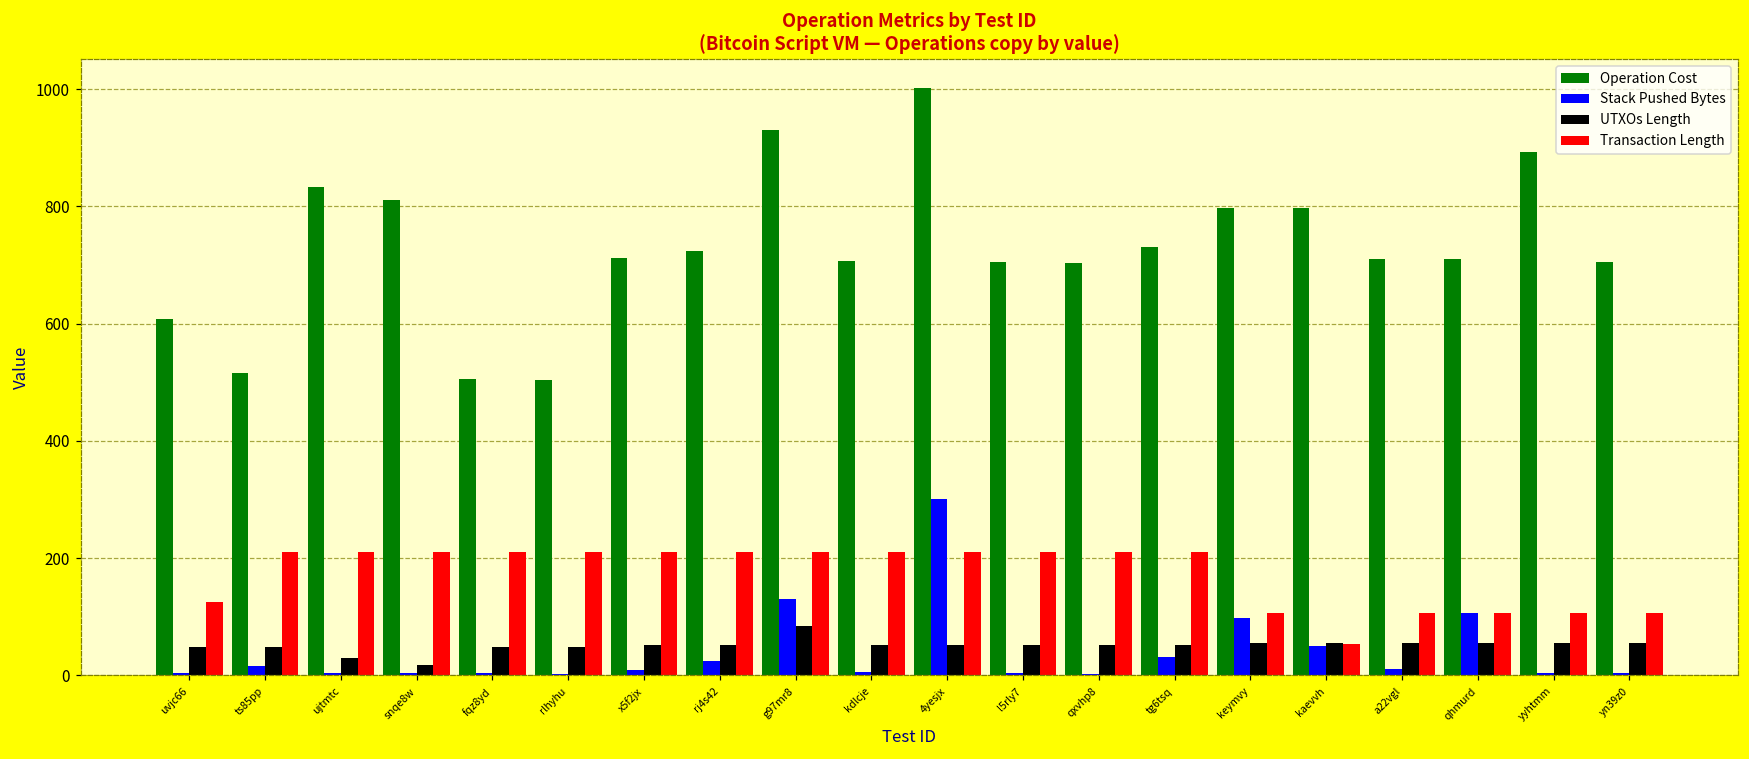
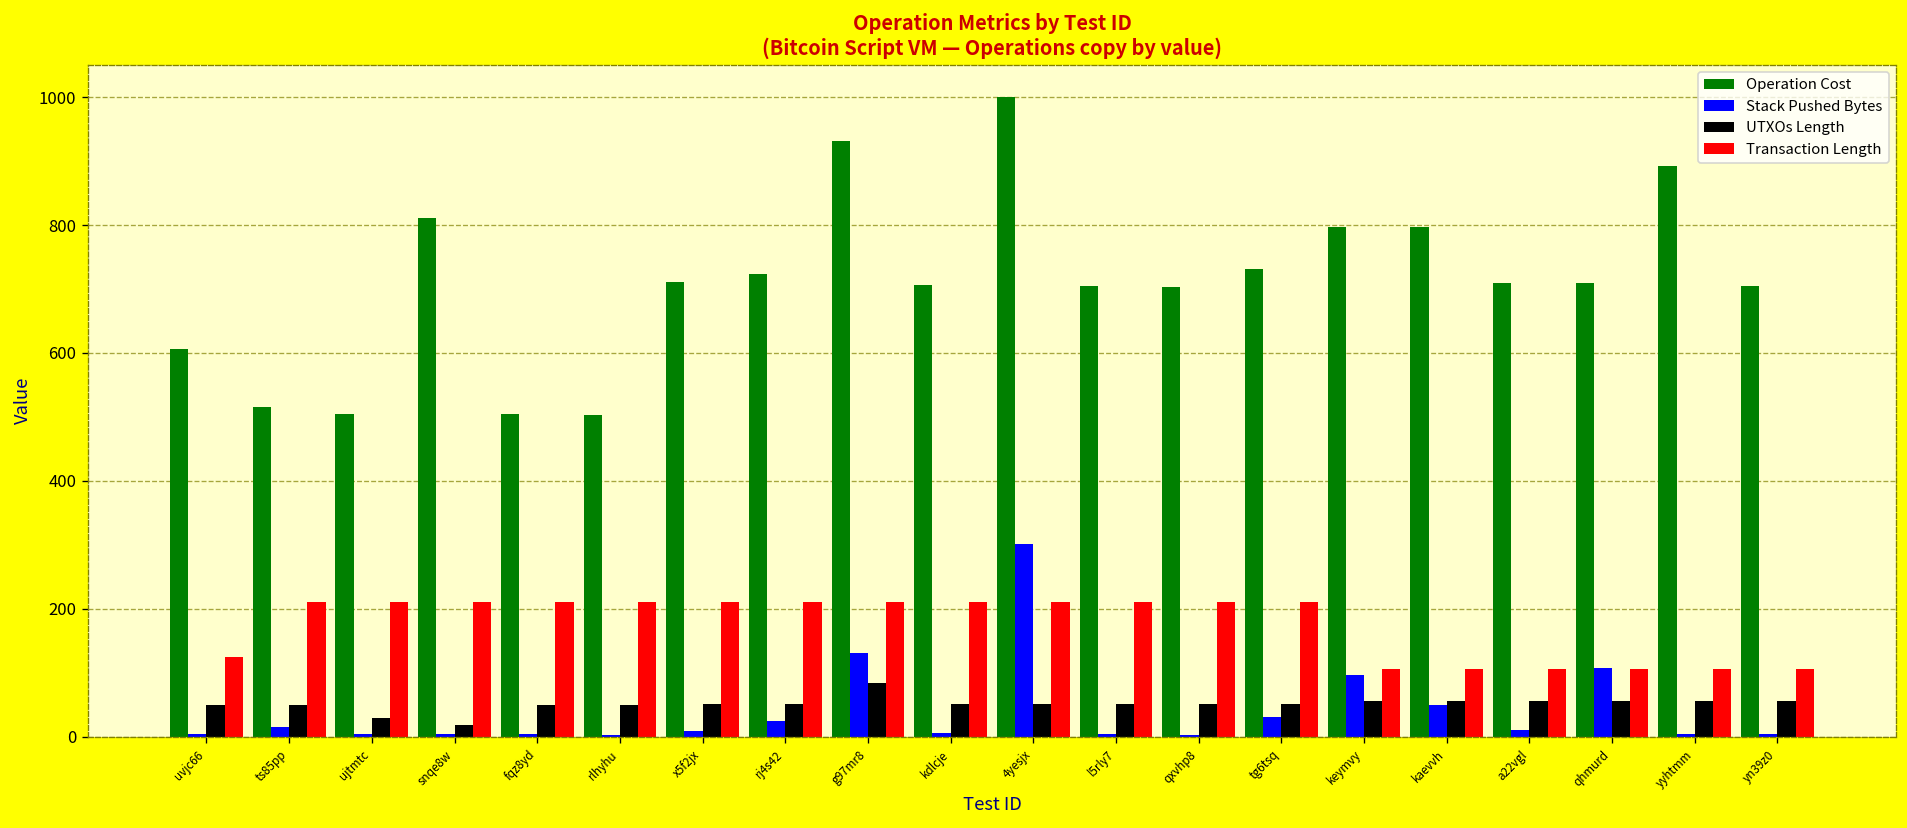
  {
    "Operation Cost": {
      "uvjc66": 610,
      "ts85pp": 520,
-     "ujtmtc": 830,
+     "ujtmtc": 510,
      "snqe8w": 810,
      "fqz8yd": 510,
      "rlhyhu": 500,
      "x5f2jx": 710,
      "rj4s42": 720,
      "g97mr8": 930,
      "kdlcje": 710,
      "4yesjx": 1000,
      "l5rly7": 710,
      "qxvhp8": 700,
      "tg6tsq": 730,
      "keymvy": 800,
      "kaevvh": 800,
      "a22vgl": 710,
      "qhmurd": 710,
      "yyhtmm": 890,
      "yn39z0": 710
    },
    "Stack Pushed Bytes": {
      "ts85pp": 20,
      "x5f2jx": 10,
      "rj4s42": 20,
      "g97mr8": 130,
      "kdlcje": 10,
      "4yesjx": 300,
      "tg6tsq": 30,
      "keymvy": 100,
      "kaevvh": 50,
      "a22vgl": 10,
      "qhmurd": 110
    },
    "UTXOs Length": {
      "uvjc66": 50,
      "ts85pp": 50,
      "ujtmtc": 30,
      "snqe8w": 20,
      "fqz8yd": 50,
      "rlhyhu": 50,
      "x5f2jx": 50,
      "rj4s42": 50,
      "g97mr8": 80,
      "kdlcje": 50,
      "4yesjx": 50,
      "l5rly7": 50,
      "qxvhp8": 50,
      "tg6tsq": 50,
      "keymvy": 60,
      "kaevvh": 60,
      "a22vgl": 60,
      "qhmurd": 60,
      "yyhtmm": 60,
      "yn39z0": 60
    },
    "Transaction Length": {
      "uvjc66": 130,
      "ts85pp": 210,
      "ujtmtc": 210,
      "snqe8w": 210,
      "fqz8yd": 210,
      "rlhyhu": 210,
      "x5f2jx": 210,
      "rj4s42": 210,
      "g97mr8": 210,
      "kdlcje": 210,
      "4yesjx": 210,
      "l5rly7": 210,
      "qxvhp8": 210,
      "tg6tsq": 210,
      "keymvy": 110,
-     "kaevvh": 50,
+     "kaevvh": 110,
      "a22vgl": 110,
      "qhmurd": 110,
      "yyhtmm": 110,
      "yn39z0": 110
    }
  }
